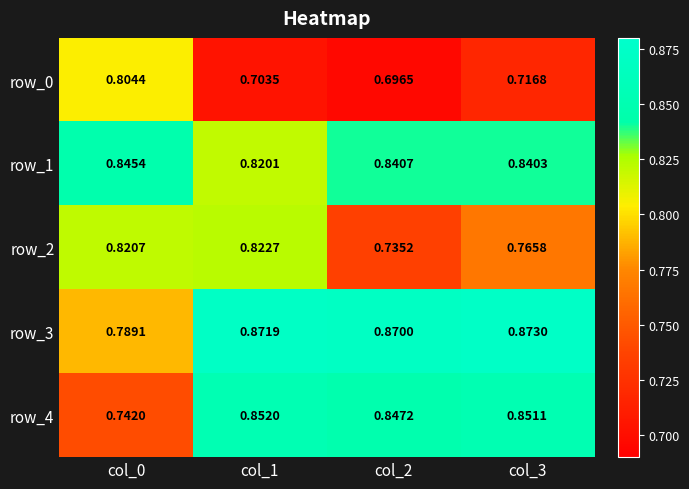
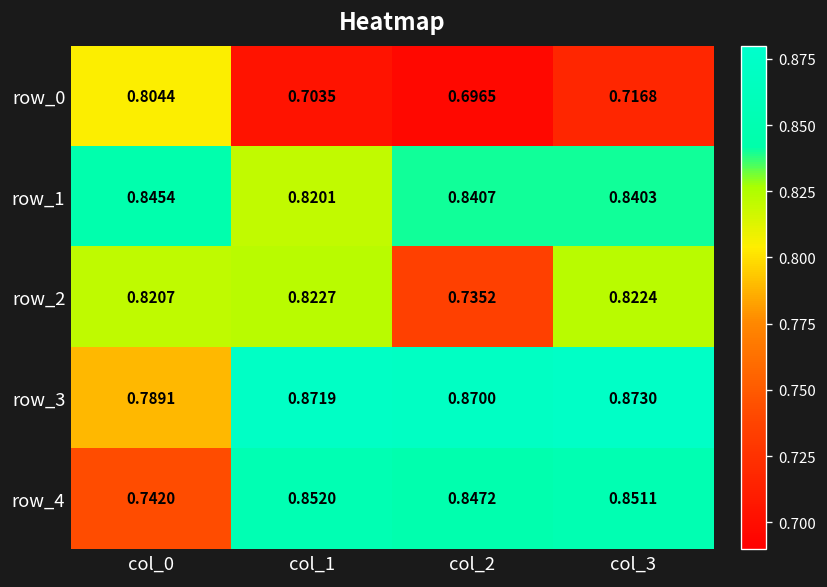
  {
    "row_0": {
      "col_0": 0.8044,
      "col_1": 0.7035,
      "col_2": 0.6965,
      "col_3": 0.7168
    },
    "row_1": {
      "col_0": 0.8454,
      "col_1": 0.8201,
      "col_2": 0.8407,
      "col_3": 0.8403
    },
    "row_2": {
      "col_0": 0.8207,
      "col_1": 0.8227,
      "col_2": 0.7352,
-     "col_3": 0.7658
+     "col_3": 0.8224
    },
    "row_3": {
      "col_0": 0.7891,
      "col_1": 0.8719,
      "col_2": 0.8700,
      "col_3": 0.8730
    },
    "row_4": {
      "col_0": 0.7420,
      "col_1": 0.8520,
      "col_2": 0.8472,
      "col_3": 0.8511
    }
  }
